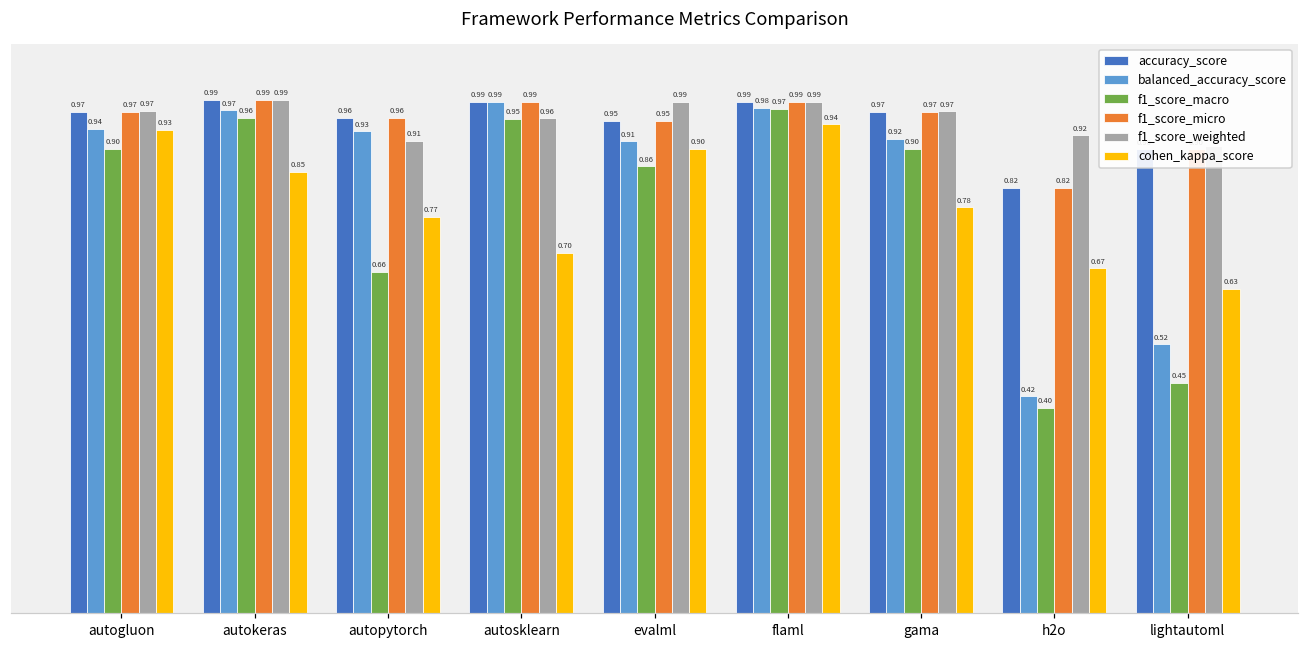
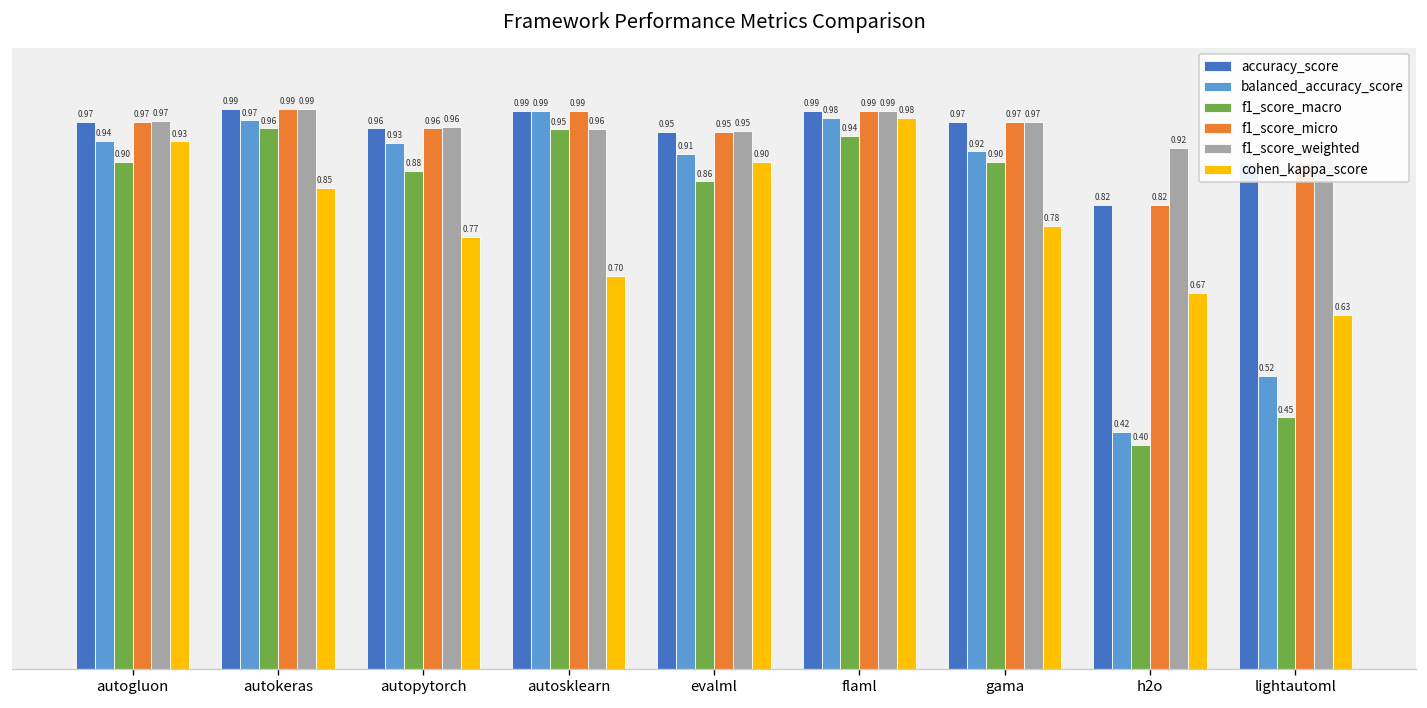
  {
    "f1_score_macro": {
      "autogluon": 0.90,
      "autokeras": 0.96,
-     "autopytorch": 0.66,
+     "autopytorch": 0.88,
      "autosklearn": 0.95,
      "evalml": 0.86,
-     "flaml": 0.97,
+     "flaml": 0.94,
      "gama": 0.90,
      "h2o": 0.40,
      "lightautoml": 0.45
    },
    "f1_score_micro": {
      "autogluon": 0.97,
      "autokeras": 0.99,
      "autopytorch": 0.96,
      "autosklearn": 0.99,
      "evalml": 0.95,
      "flaml": 0.99,
      "gama": 0.97,
      "h2o": 0.82
    },
    "f1_score_weighted": {
      "autogluon": 0.97,
      "autokeras": 0.99,
-     "autopytorch": 0.91,
+     "autopytorch": 0.96,
      "autosklearn": 0.96,
-     "evalml": 0.99,
+     "evalml": 0.95,
      "flaml": 0.99,
      "gama": 0.97,
      "h2o": 0.92
    },
    "cohen_kappa_score": {
      "autogluon": 0.93,
      "autokeras": 0.85,
      "autopytorch": 0.77,
      "autosklearn": 0.70,
      "evalml": 0.90,
-     "flaml": 0.94,
+     "flaml": 0.98,
      "gama": 0.78,
      "h2o": 0.67,
      "lightautoml": 0.63
    }
  }
